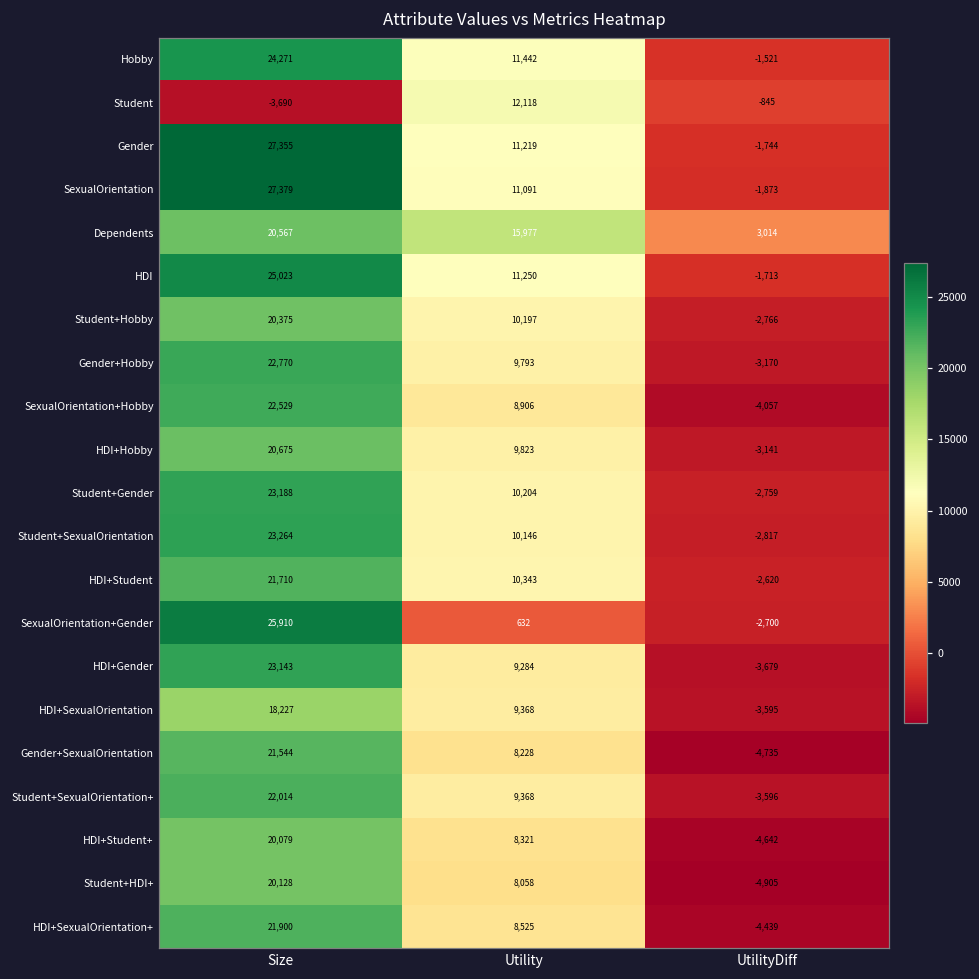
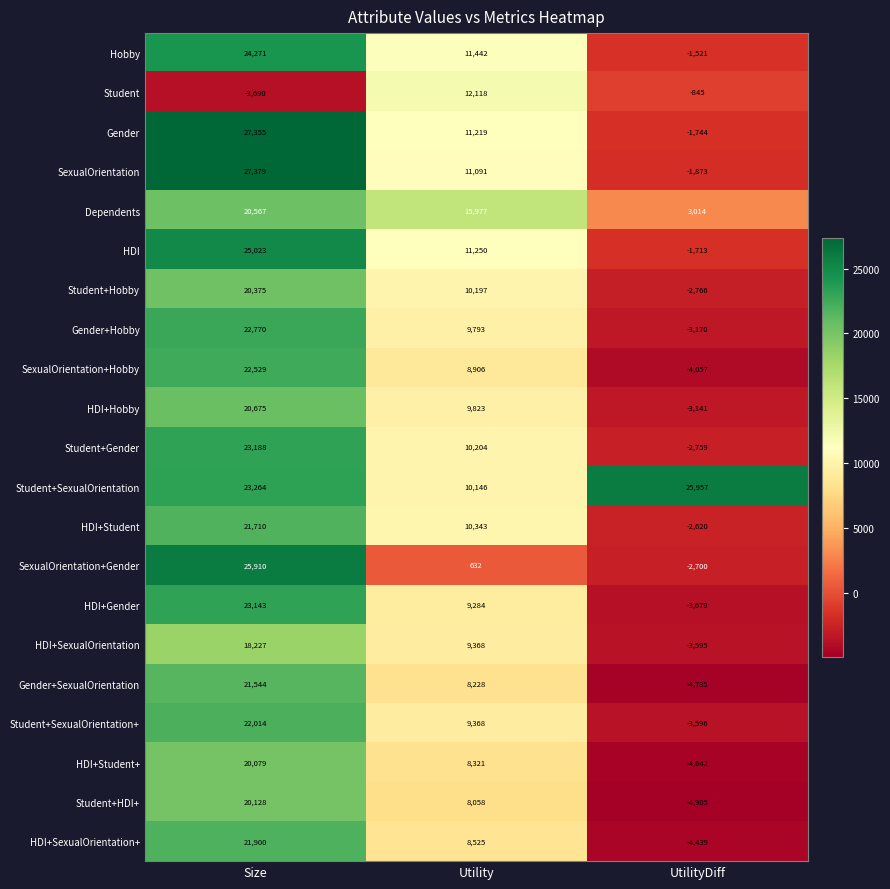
  {
    "Hobby": {
      "Size": "24,271",
      "Utility": "11,442",
      "UtilityDiff": "-1,521"
    },
    "Student": {
      "Size": "-3,690",
      "Utility": "12,118",
      "UtilityDiff": "-845"
    },
    "Gender": {
      "Size": "27,355",
      "Utility": "11,219",
      "UtilityDiff": "-1,744"
    },
    "SexualOrientation": {
      "Size": "27,379",
      "Utility": "11,091",
      "UtilityDiff": "-1,873"
    },
    "Dependents": {
      "Size": "20,567",
      "Utility": "15,977",
      "UtilityDiff": "3,014"
    },
    "HDI": {
      "Size": "25,023",
      "Utility": "11,250",
      "UtilityDiff": "-1,713"
    },
    "Student+Hobby": {
      "Size": "20,375",
      "Utility": "10,197",
      "UtilityDiff": "-2,766"
    },
    "Gender+Hobby": {
      "Size": "22,770",
      "Utility": "9,793",
      "UtilityDiff": "-3,170"
    },
    "SexualOrientation+Hobby": {
      "Size": "22,529",
      "Utility": "8,906",
      "UtilityDiff": "-4,057"
    },
    "HDI+Hobby": {
      "Size": "20,675",
      "Utility": "9,823",
      "UtilityDiff": "-3,141"
    },
    "Student+Gender": {
      "Size": "23,188",
      "Utility": "10,204",
      "UtilityDiff": "-2,759"
    },
    "Student+SexualOrientation": {
      "Size": "23,264",
      "Utility": "10,146",
-     "UtilityDiff": "-2,817"
+     "UtilityDiff": "25,957"
    },
    "HDI+Student": {
      "Size": "21,710",
      "Utility": "10,343",
      "UtilityDiff": "-2,620"
    },
    "SexualOrientation+Gender": {
      "Size": "25,910",
      "Utility": "632",
      "UtilityDiff": "-2,700"
    },
    "HDI+Gender": {
      "Size": "23,143",
      "Utility": "9,284",
      "UtilityDiff": "-3,679"
    },
    "HDI+SexualOrientation": {
      "Size": "18,227",
      "Utility": "9,368",
      "UtilityDiff": "-3,595"
    },
    "Gender+SexualOrientation": {
      "Size": "21,544",
      "Utility": "8,228",
      "UtilityDiff": "-4,735"
    },
    "Student+SexualOrientation+": {
      "Size": "22,014",
      "Utility": "9,368",
      "UtilityDiff": "-3,596"
    },
    "HDI+Student+": {
      "Size": "20,079",
      "Utility": "8,321",
      "UtilityDiff": "-4,642"
    },
    "Student+HDI+": {
      "Size": "20,128",
      "Utility": "8,058",
      "UtilityDiff": "-4,905"
    },
    "HDI+SexualOrientation+": {
      "Size": "21,900",
      "Utility": "8,525",
      "UtilityDiff": "-4,439"
    }
  }
